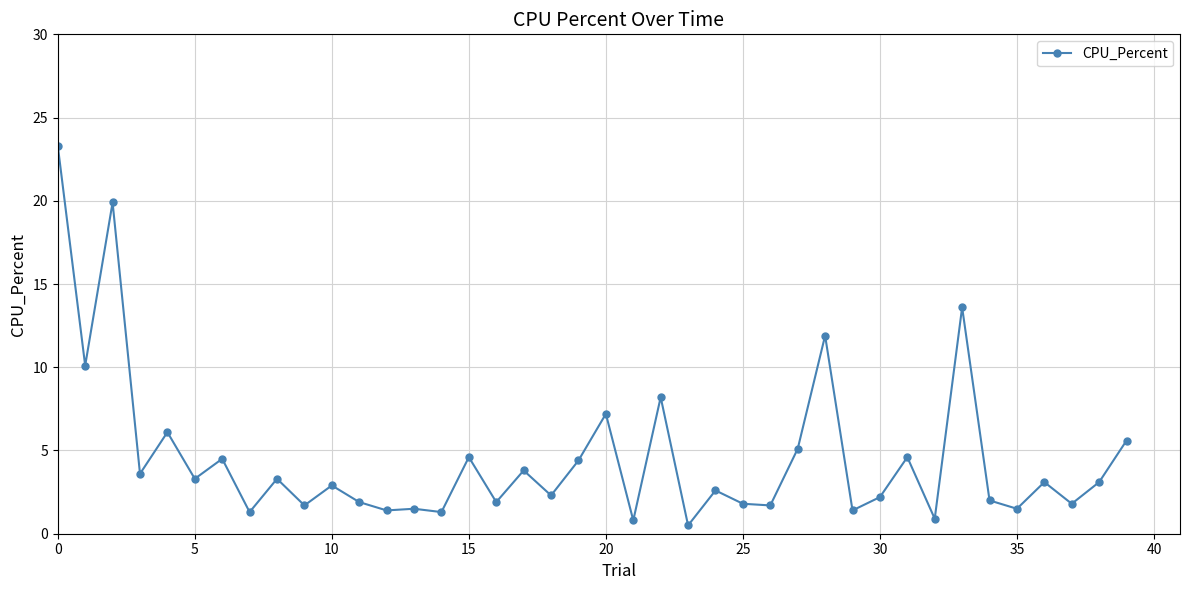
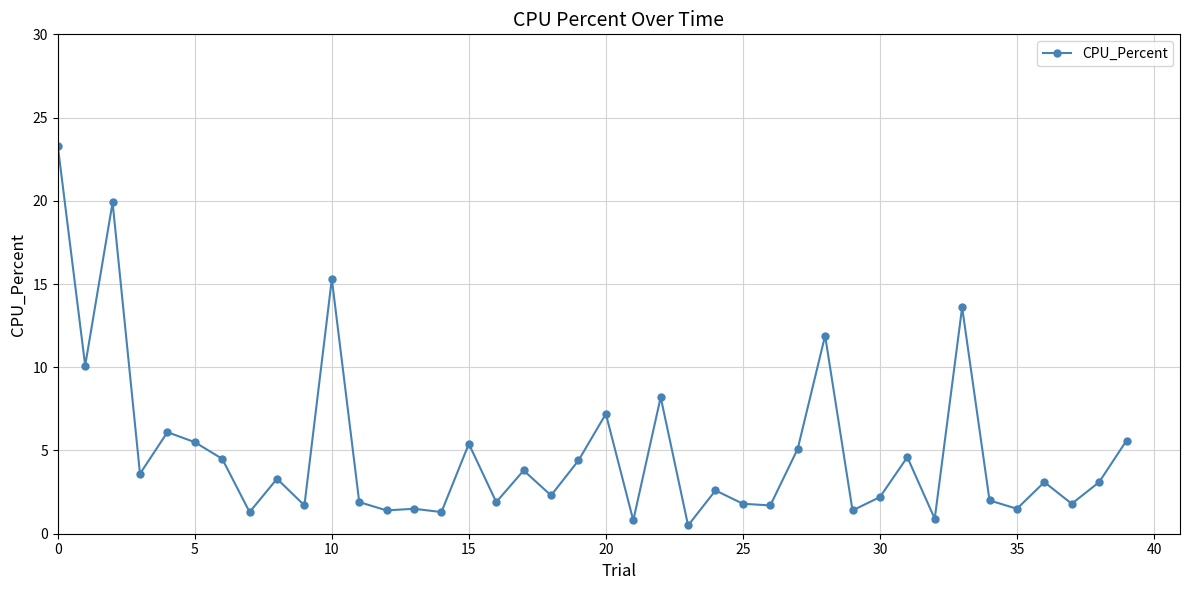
  {
    "0": 23.3,
-   "5": 3.3,
-   "10": 2.9,
-   "15": 4.6,
+   "5": 5.5,
+   "10": 15.3,
+   "15": 5.4,
    "20": 7.2,
    "25": 1.8,
    "30": 2.2,
    "35": 1.5
  }
